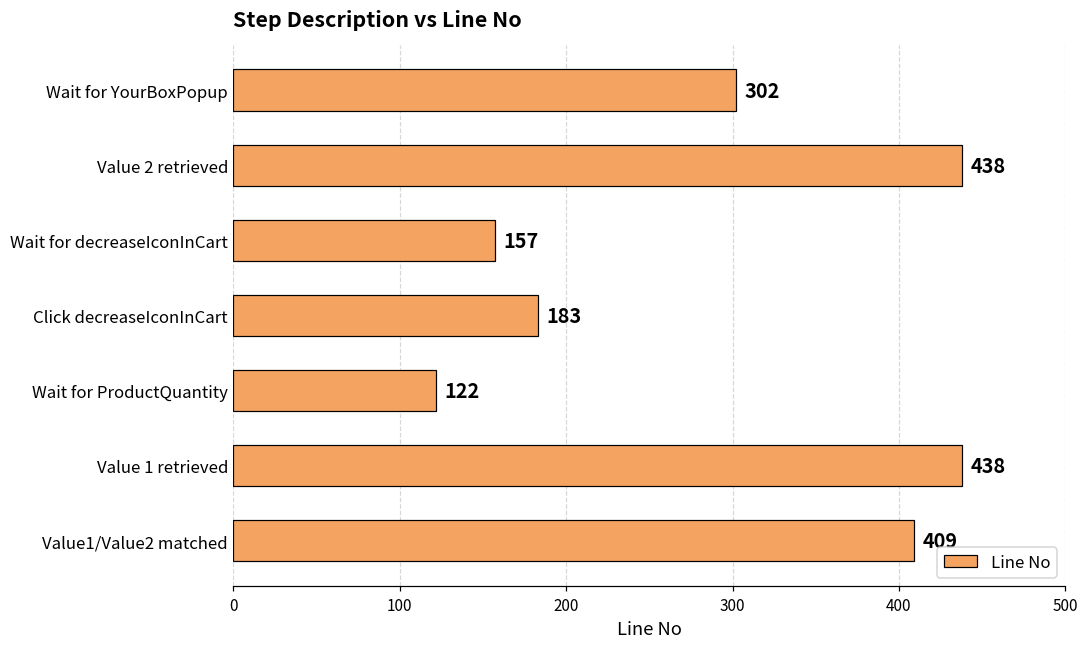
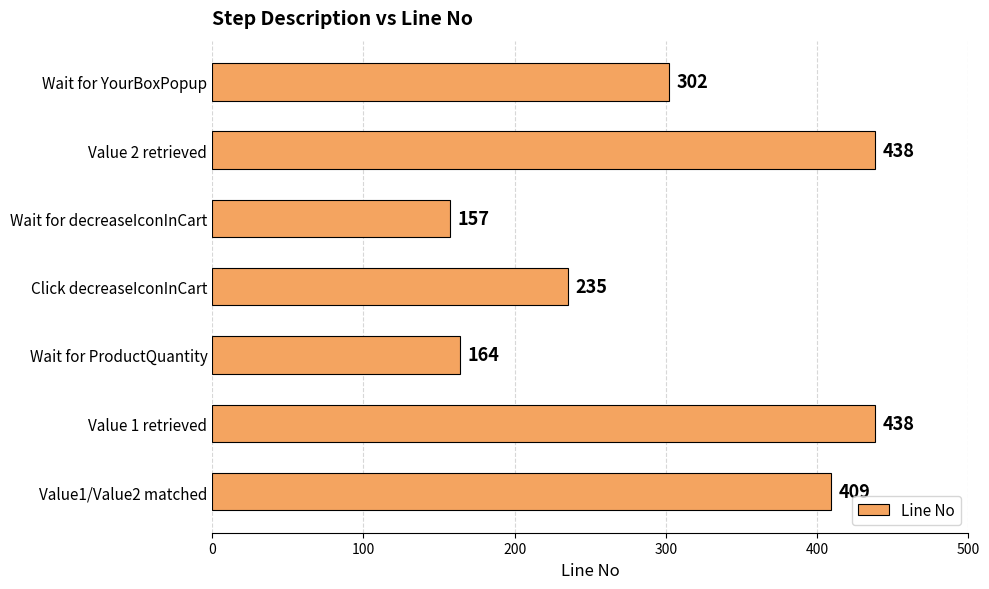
  {
    "Wait for YourBoxPopup": 302,
    "Value 2 retrieved": 438,
    "Wait for decreaseIconInCart": 157,
-   "Click decreaseIconInCart": 183,
-   "Wait for ProductQuantity": 122,
+   "Click decreaseIconInCart": 235,
+   "Wait for ProductQuantity": 164,
    "Value 1 retrieved": 438
  }
